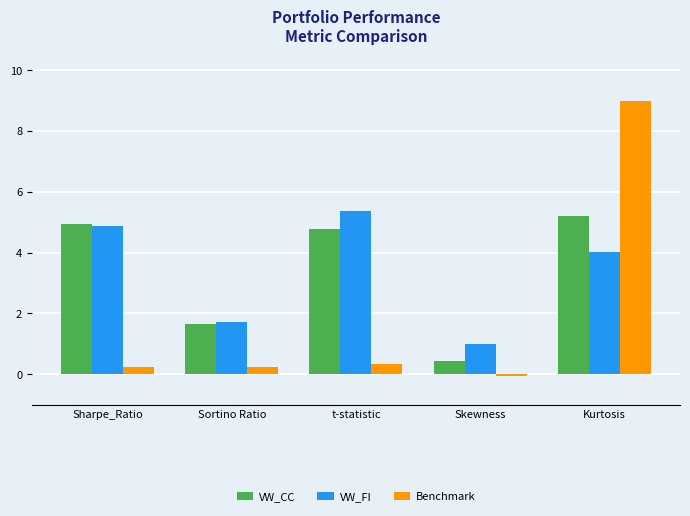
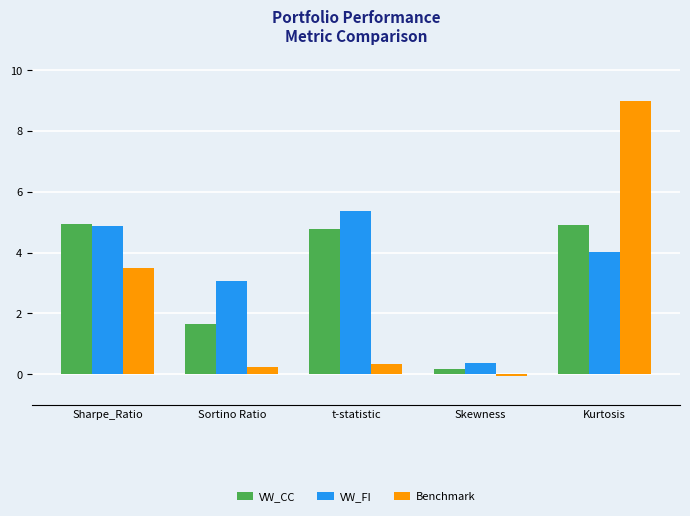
  {
    "VW_CC": {
      "Sharpe_Ratio": 5.0,
      "Sortino Ratio": 1.7,
      "t-statistic": 4.8,
-     "Skewness": 0.4,
-     "Kurtosis": 5.2
+     "Skewness": 0.2,
+     "Kurtosis": 4.9
    },
    "VW_FI": {
      "Sharpe_Ratio": 4.9,
-     "Sortino Ratio": 1.7,
+     "Sortino Ratio": 3.1,
      "t-statistic": 5.4,
-     "Skewness": 1.0,
+     "Skewness": 0.4,
      "Kurtosis": 4.0
    },
    "Benchmark": {
-     "Sharpe_Ratio": 0.2,
+     "Sharpe_Ratio": 3.5,
      "Sortino Ratio": 0.2,
      "t-statistic": 0.3,
      "Kurtosis": 9.0
    }
  }
